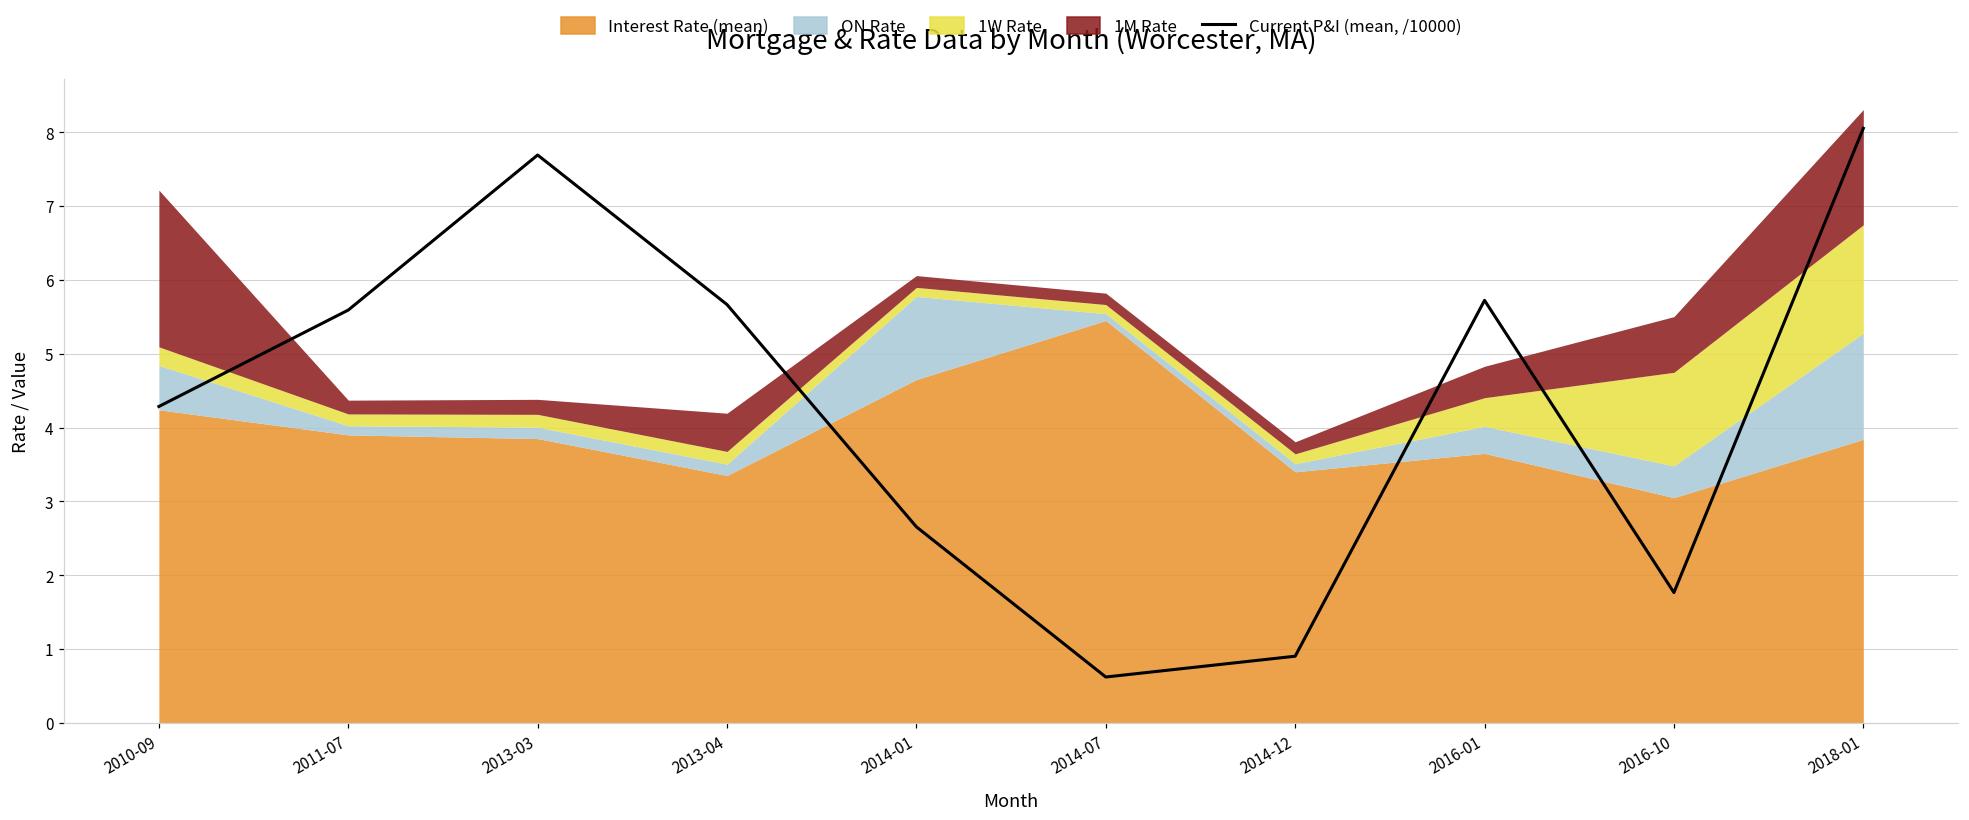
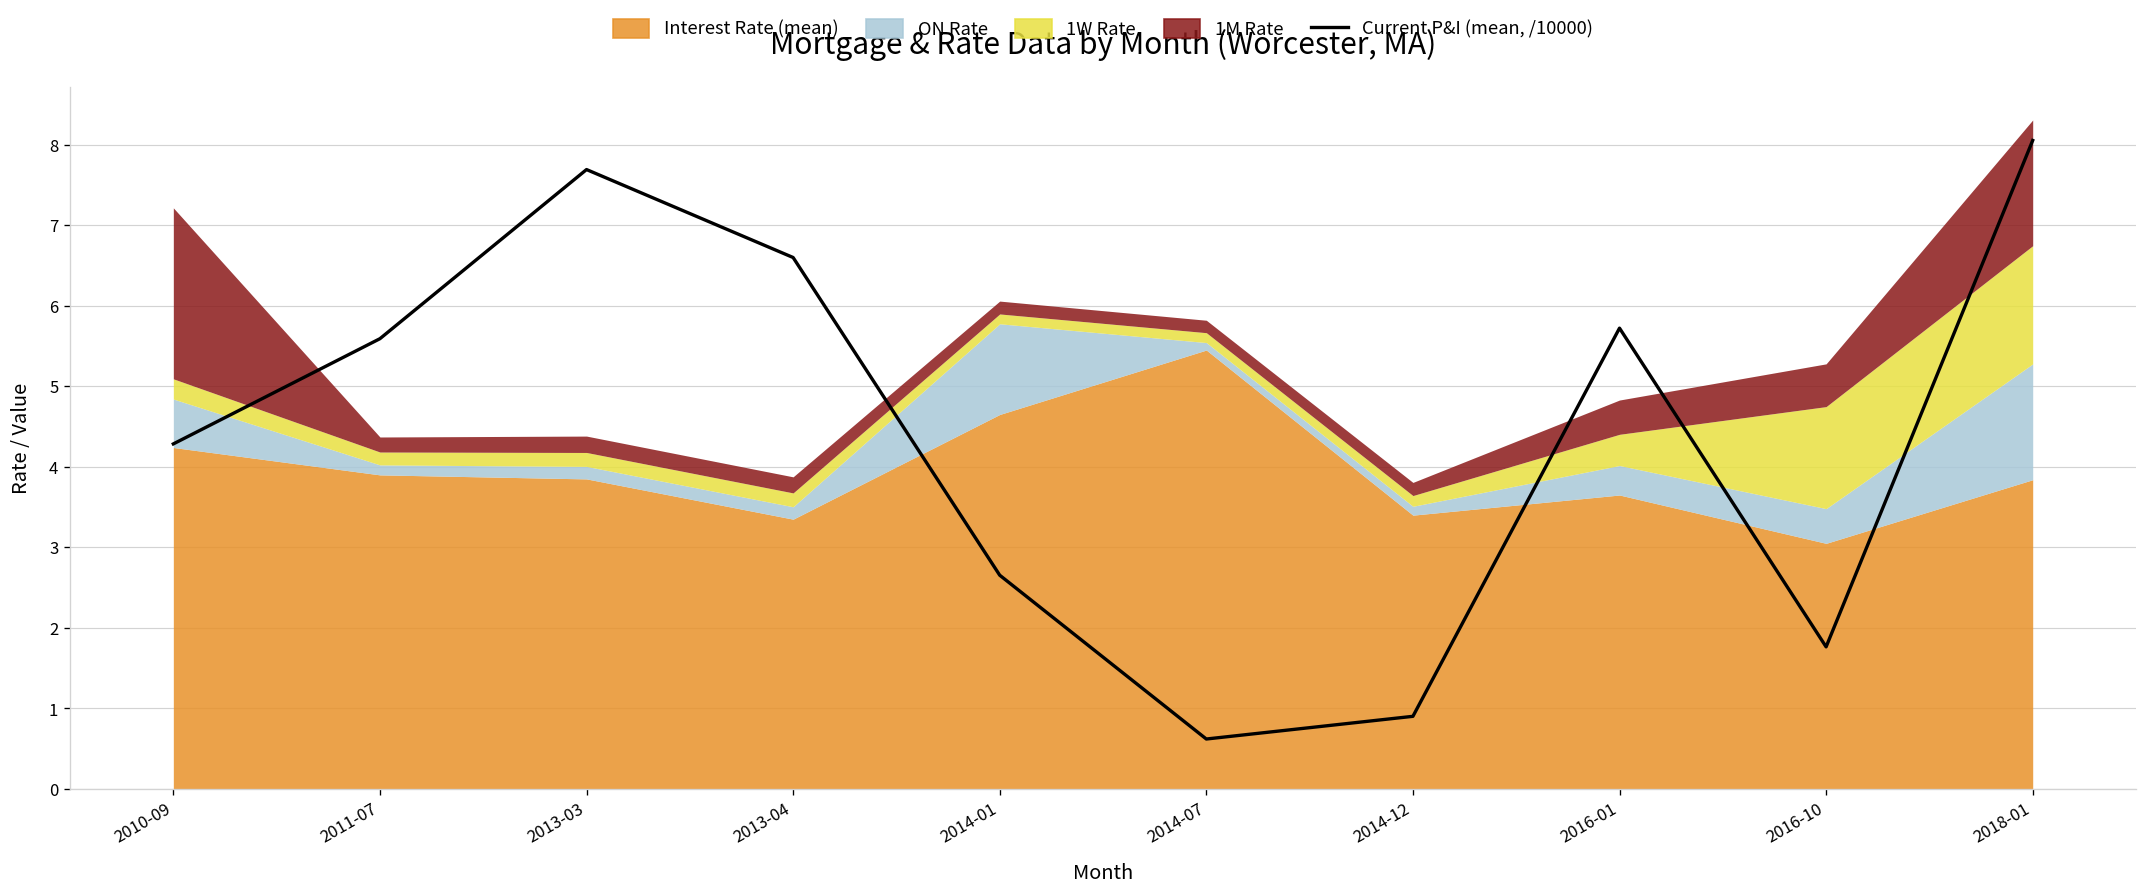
  {
    "Current P&I (mean, /10000)": {
      "2010-09": 4.3,
      "2011-07": 5.6,
      "2013-03": 7.7,
-     "2013-04": 5.7,
+     "2013-04": 6.6,
      "2014-01": 2.7,
      "2014-07": 0.6,
      "2014-12": 0.9,
      "2016-01": 5.7,
      "2016-10": 1.8,
      "2018-01": 8.1
    },
    "Interest Rate (mean)": {
      "2010-09": 4.2,
      "2011-07": 3.9,
      "2013-03": 3.9,
      "2013-04": 3.4,
      "2014-01": 4.7,
      "2014-07": 5.5,
      "2014-12": 3.4,
      "2016-01": 3.7,
      "2016-10": 3.1,
      "2018-01": 3.8
    },
    "ON Rate": {
      "2010-09": 0.6,
      "2011-07": 0.1,
      "2013-03": 0.2,
      "2013-04": 0.2,
      "2014-01": 1.1,
      "2014-07": 0.1,
      "2014-12": 0.1,
      "2016-01": 0.4,
      "2016-10": 0.4,
      "2018-01": 1.4
    },
    "1W Rate": {
      "2010-09": 0.3,
      "2011-07": 0.2,
      "2013-03": 0.2,
      "2013-04": 0.2,
      "2014-01": 0.1,
      "2014-07": 0.1,
      "2014-12": 0.1,
      "2016-01": 0.4,
      "2016-10": 1.3,
      "2018-01": 1.5
    },
    "1M Rate": {
      "2010-09": 2.1,
      "2011-07": 0.2,
      "2013-03": 0.2,
-     "2013-04": 0.5,
+     "2013-04": 0.2,
      "2014-01": 0.2,
      "2014-07": 0.2,
      "2014-12": 0.2,
      "2016-01": 0.4,
-     "2016-10": 0.8,
+     "2016-10": 0.5,
      "2018-01": 1.6
    }
  }
